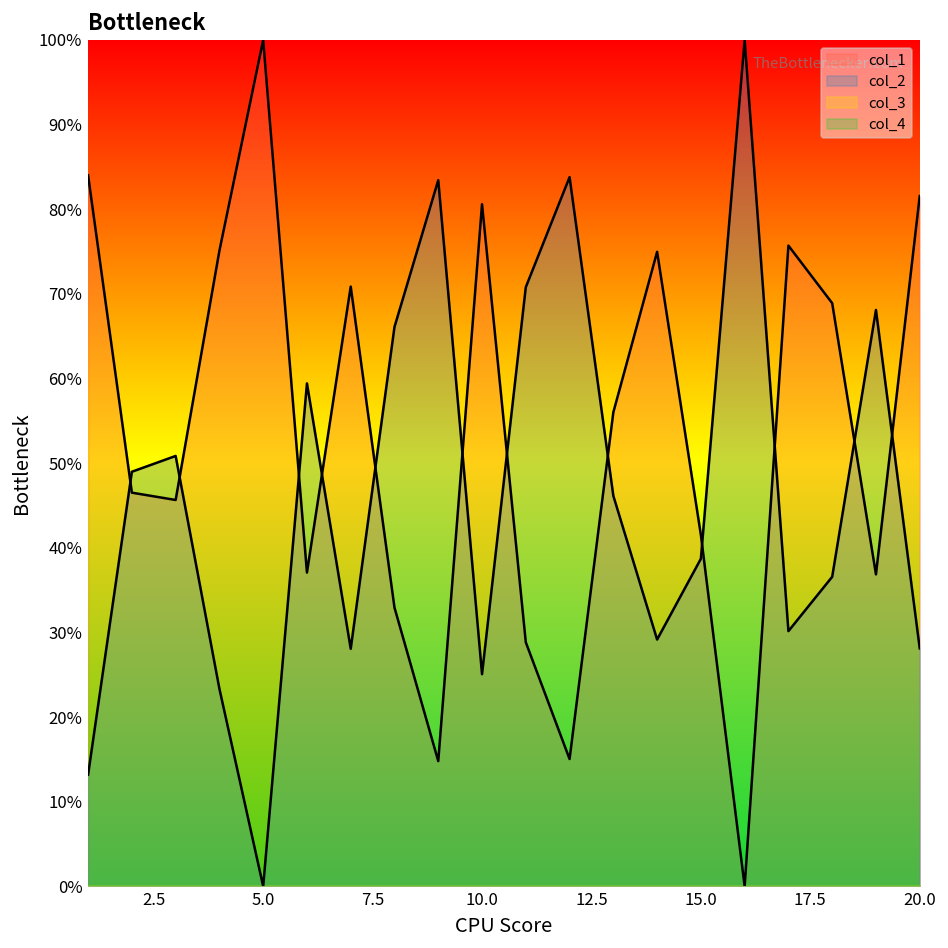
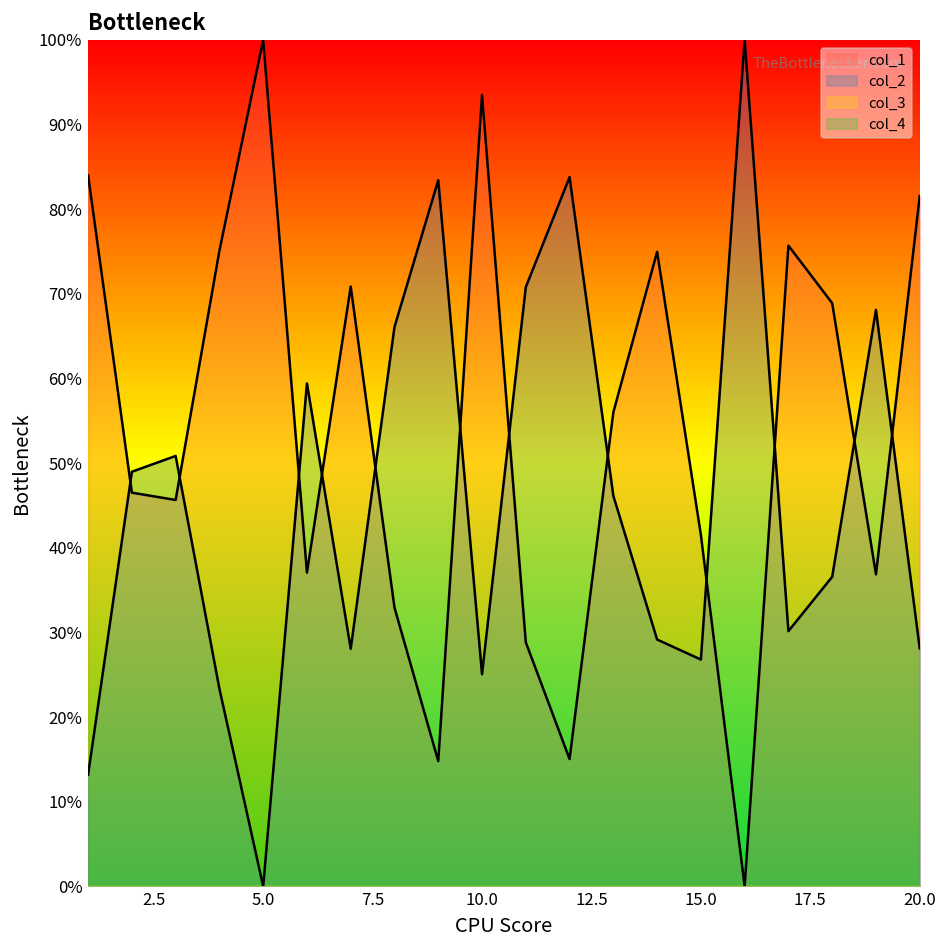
  {
    "col_1": {
      "5.0": "100%",
-     "10.0": "81%",
+     "10.0": "94%",
      "15.0": "42%",
      "20.0": "82%"
    },
    "col_2": {
      "10.0": "25%",
-     "15.0": "39%",
+     "15.0": "27%",
      "20.0": "28%"
    },
    "col_4": {
      "10.0": "0%",
      "15.0": "0%",
      "20.0": "0%"
    }
  }
